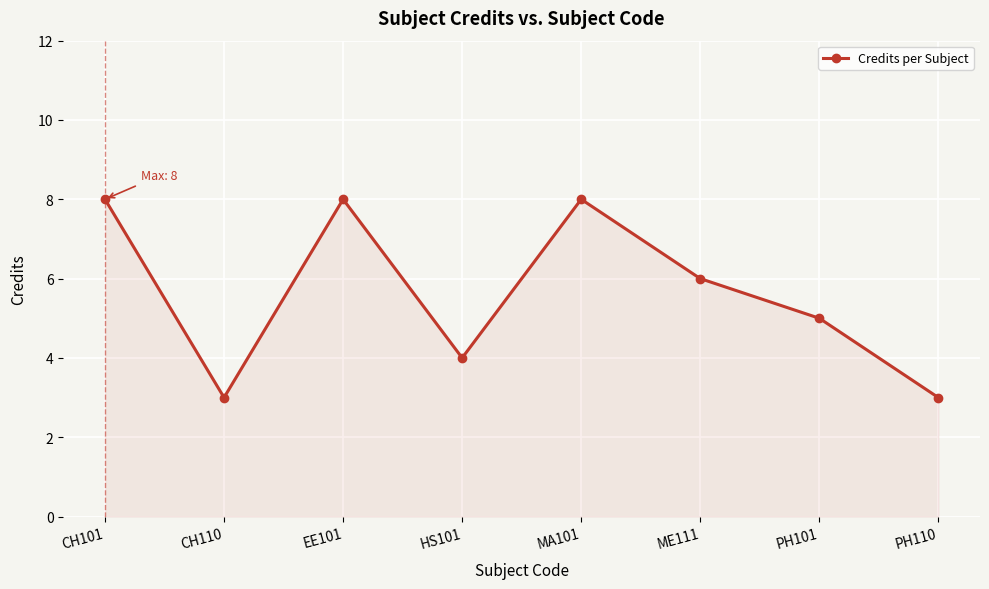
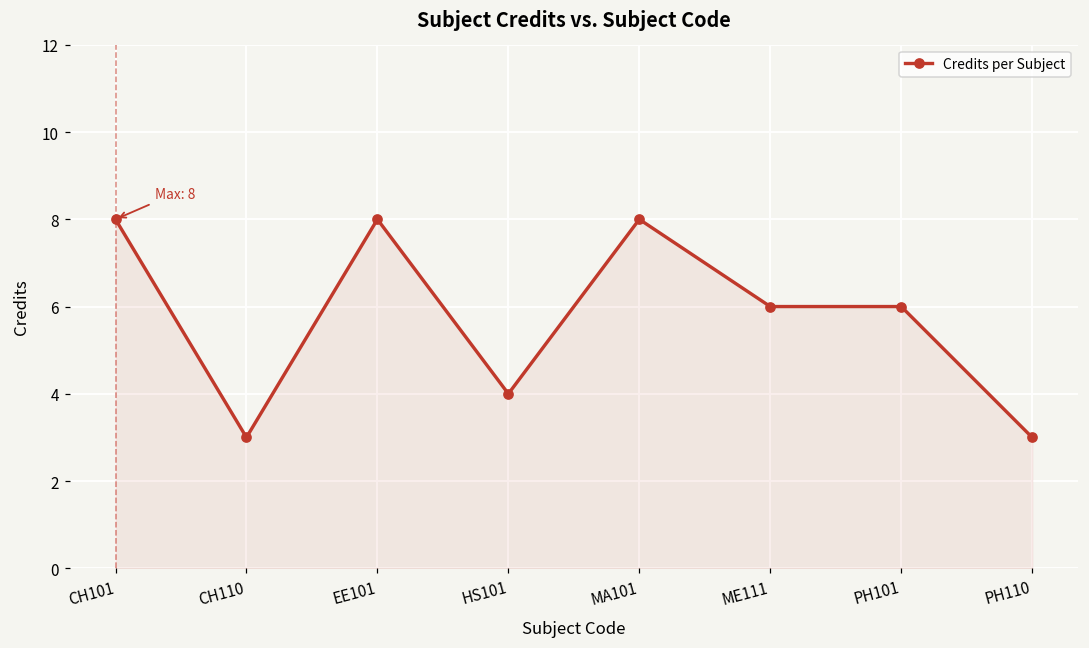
  {
    "CH110": 3,
    "EE101": 8,
    "HS101": 4,
    "MA101": 8,
    "ME111": 6,
-   "PH101": 5,
+   "PH101": 6,
    "PH110": 3
  }
